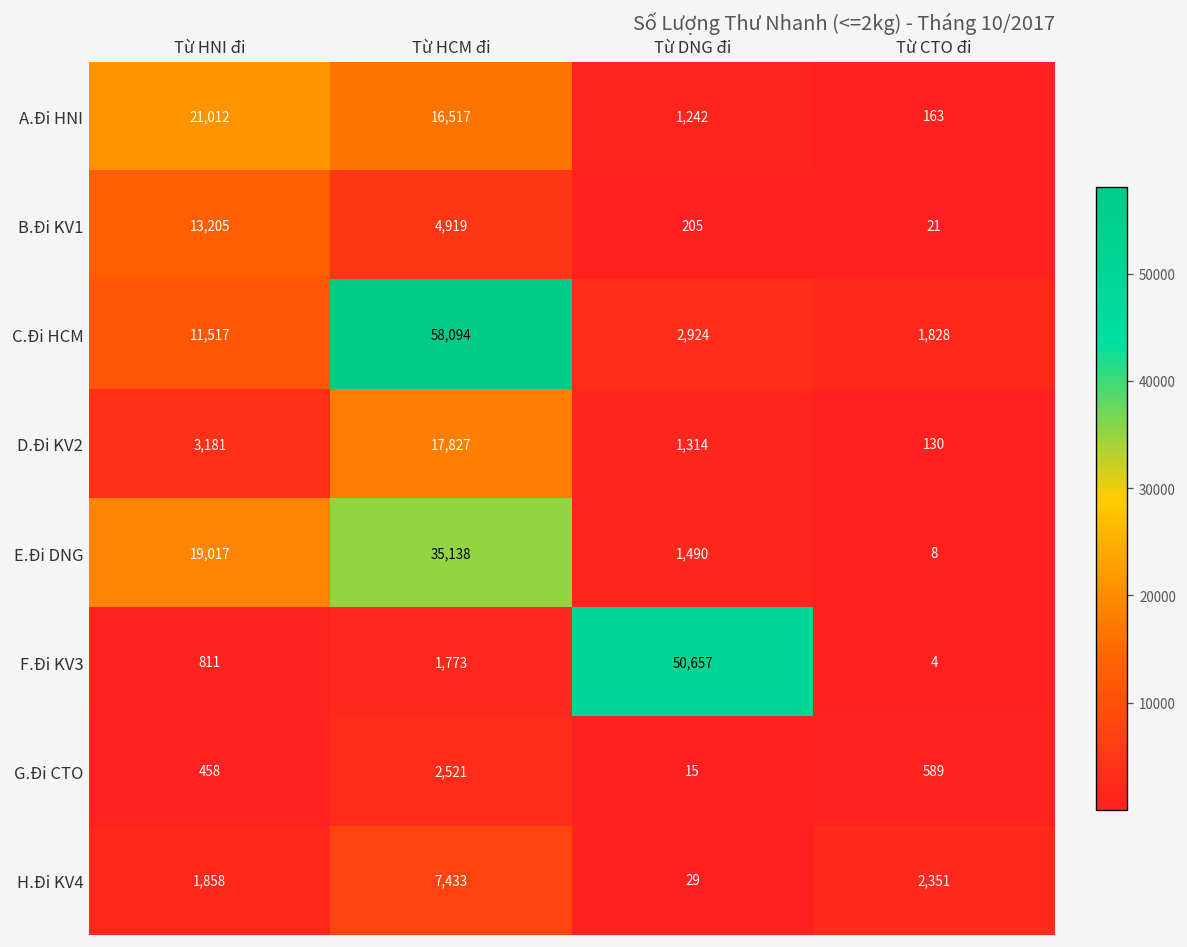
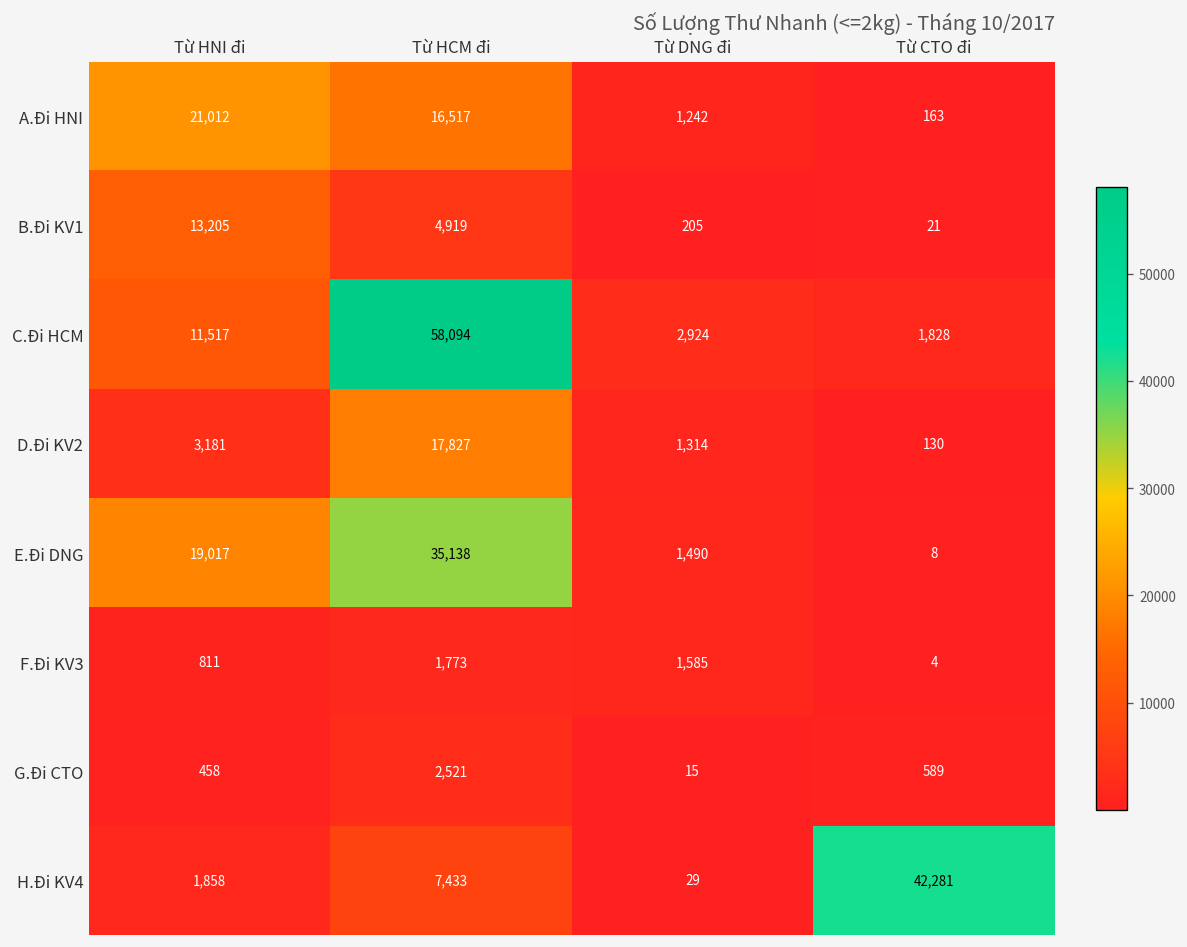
  {
    "A.Đi HNI": {
      "Từ HNI đi": "21,012",
      "Từ HCM đi": "16,517",
      "Từ DNG đi": "1,242",
      "Từ CTO đi": "163"
    },
    "B.Đi KV1": {
      "Từ HNI đi": "13,205",
      "Từ HCM đi": "4,919",
      "Từ DNG đi": "205",
      "Từ CTO đi": "21"
    },
    "C.Đi HCM": {
      "Từ HNI đi": "11,517",
      "Từ HCM đi": "58,094",
      "Từ DNG đi": "2,924",
      "Từ CTO đi": "1,828"
    },
    "D.Đi KV2": {
      "Từ HNI đi": "3,181",
      "Từ HCM đi": "17,827",
      "Từ DNG đi": "1,314",
      "Từ CTO đi": "130"
    },
    "E.Đi DNG": {
      "Từ HNI đi": "19,017",
      "Từ HCM đi": "35,138",
      "Từ DNG đi": "1,490",
      "Từ CTO đi": "8"
    },
    "F.Đi KV3": {
      "Từ HNI đi": "811",
      "Từ HCM đi": "1,773",
-     "Từ DNG đi": "50,657",
+     "Từ DNG đi": "1,585",
      "Từ CTO đi": "4"
    },
    "G.Đi CTO": {
      "Từ HNI đi": "458",
      "Từ HCM đi": "2,521",
      "Từ DNG đi": "15",
      "Từ CTO đi": "589"
    },
    "H.Đi KV4": {
      "Từ HNI đi": "1,858",
      "Từ HCM đi": "7,433",
      "Từ DNG đi": "29",
-     "Từ CTO đi": "2,351"
+     "Từ CTO đi": "42,281"
    }
  }
